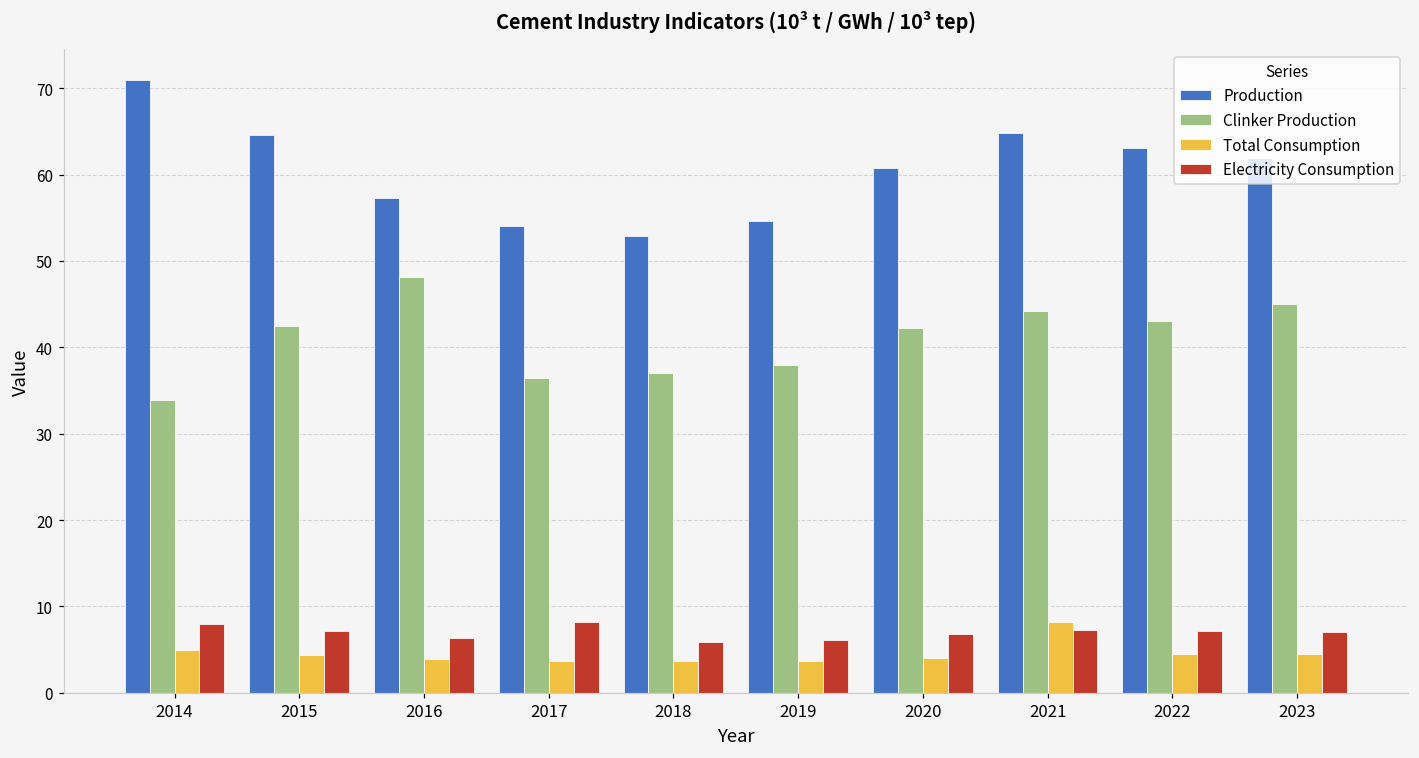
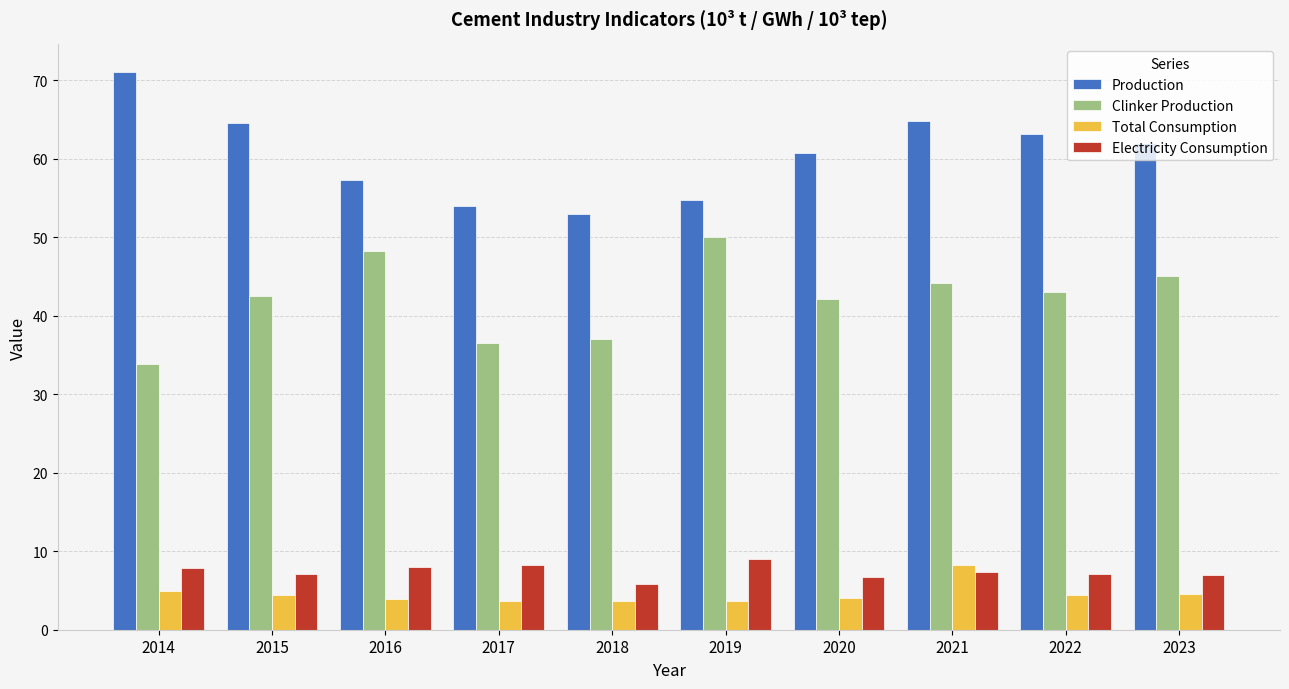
  {
    "Production": {
      "2014": 71,
      "2015": 65,
      "2016": 57,
      "2017": 54,
      "2018": 53,
      "2019": 55,
      "2020": 61,
      "2021": 65,
      "2022": 63
    },
    "Clinker Production": {
      "2014": 34,
      "2015": 43,
      "2016": 48,
      "2017": 37,
      "2018": 37,
-     "2019": 38,
+     "2019": 50,
      "2020": 42,
      "2021": 44,
      "2022": 43,
      "2023": 45
    },
    "Total Consumption": {
      "2014": 5,
      "2015": 4,
      "2016": 4,
      "2017": 4,
      "2018": 4,
      "2019": 4,
      "2020": 4,
      "2021": 8,
      "2022": 4,
      "2023": 4
    },
    "Electricity Consumption": {
      "2014": 8,
      "2015": 7,
-     "2016": 6,
+     "2016": 8,
      "2017": 8,
      "2018": 6,
-     "2019": 6,
+     "2019": 9,
      "2020": 7,
      "2021": 7,
      "2022": 7,
      "2023": 7
    }
  }
